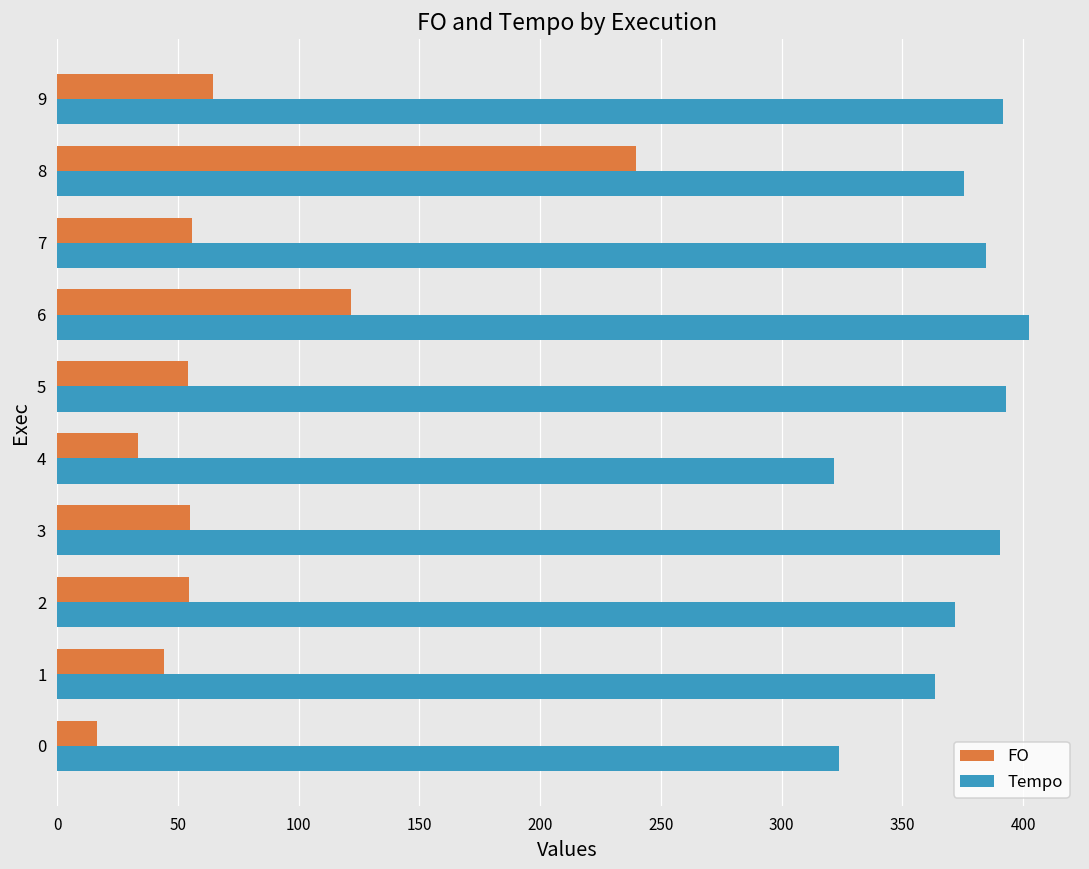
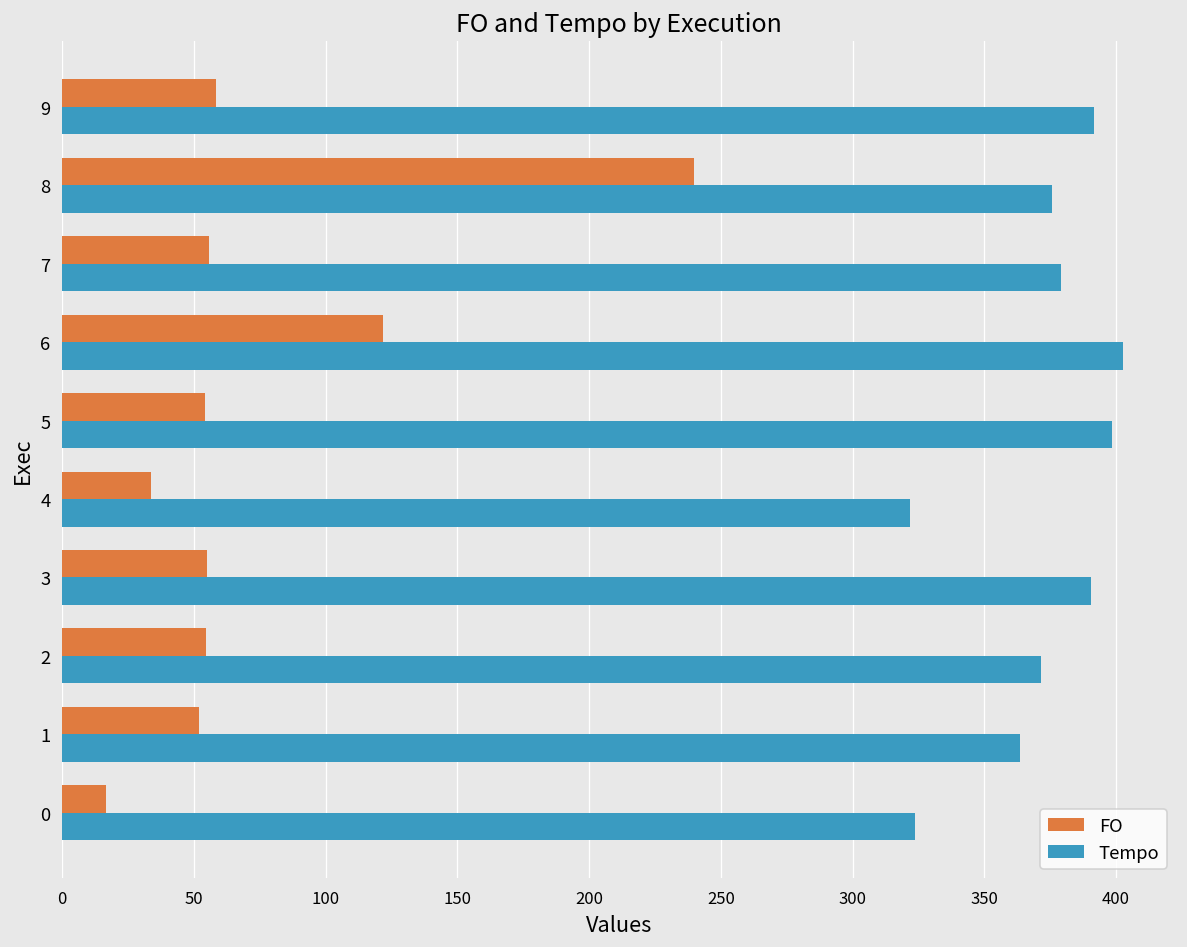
  {
    "FO": {
-     "9": 64,
+     "9": 58,
      "8": 240,
      "7": 56,
      "6": 122,
      "5": 54,
      "4": 34,
      "3": 55,
      "2": 55,
-     "1": 44,
+     "1": 52,
      "0": 16
    },
    "Tempo": {
      "9": 392,
      "8": 376,
-     "7": 385,
+     "7": 379,
      "6": 403,
-     "5": 393,
+     "5": 399,
      "4": 322,
      "3": 390,
      "2": 372,
      "1": 364,
      "0": 324
    }
  }
